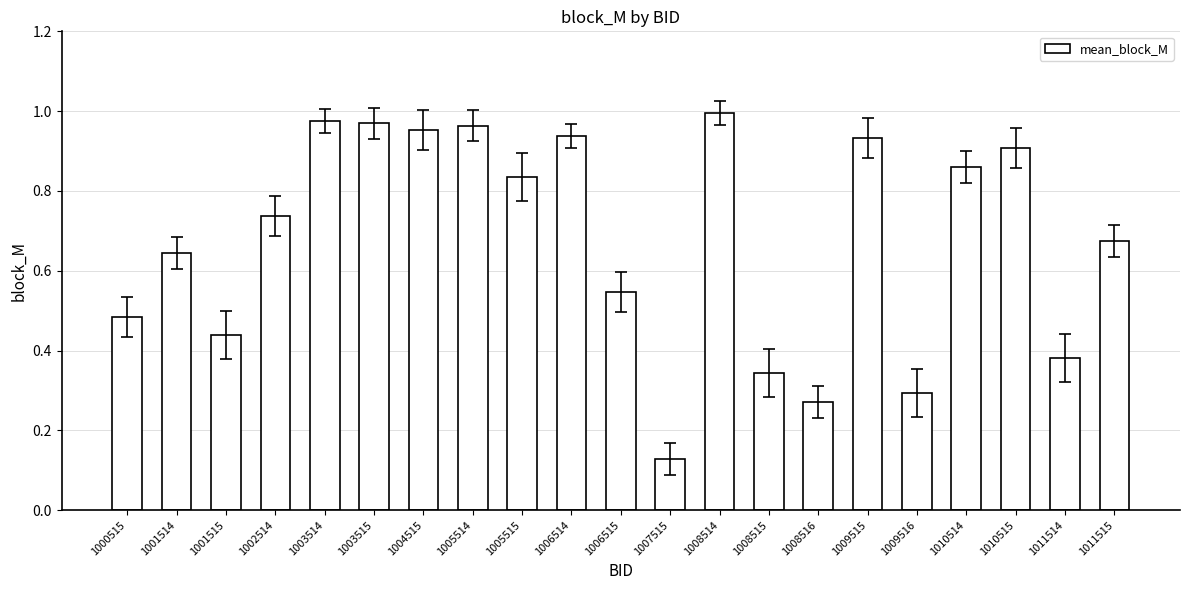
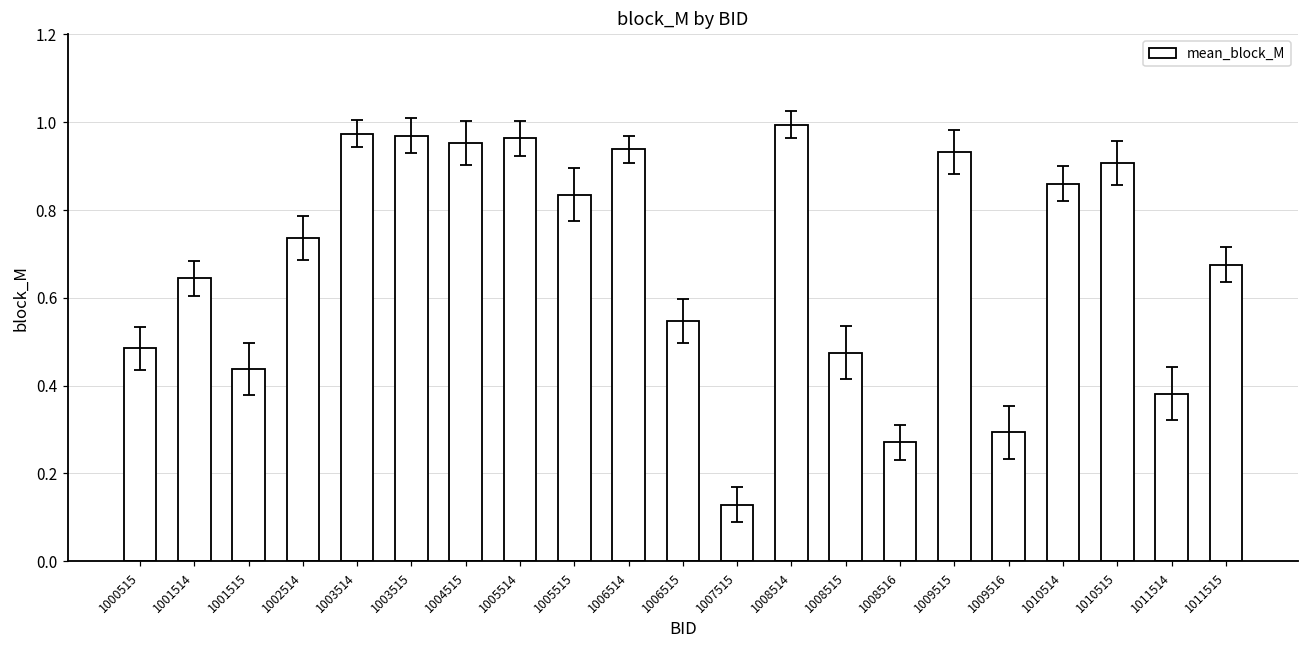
  {
    "mean_block_M": {
      "1000515": 0.48,
      "1001514": 0.64,
      "1001515": 0.44,
      "1002514": 0.74,
      "1003514": 0.97,
      "1003515": 0.97,
      "1004515": 0.95,
      "1005514": 0.96,
      "1005515": 0.84,
      "1006514": 0.94,
      "1006515": 0.55,
      "1007515": 0.13,
      "1008514": 0.99,
-     "1008515": 0.34,
+     "1008515": 0.48,
      "1008516": 0.27,
      "1009515": 0.93,
      "1009516": 0.29,
      "1010514": 0.86,
      "1010515": 0.91,
      "1011514": 0.38,
      "1011515": 0.68
    }
  }
